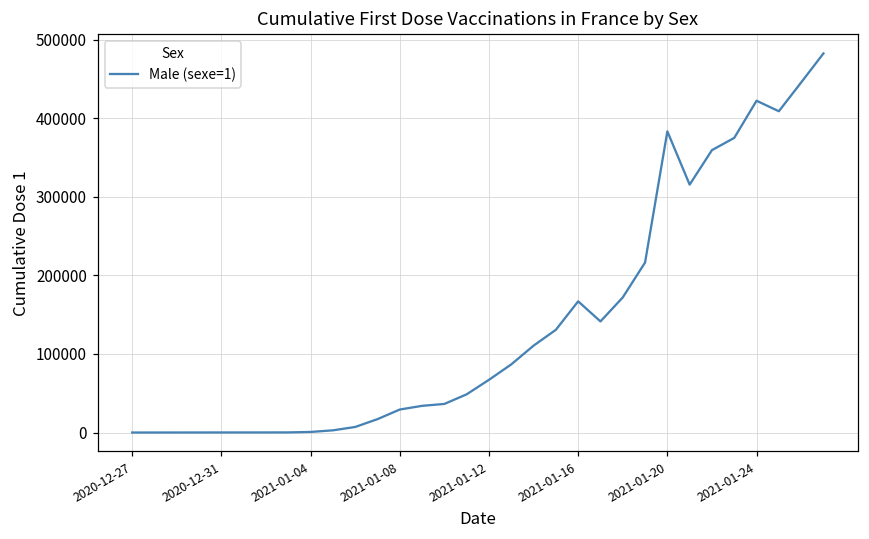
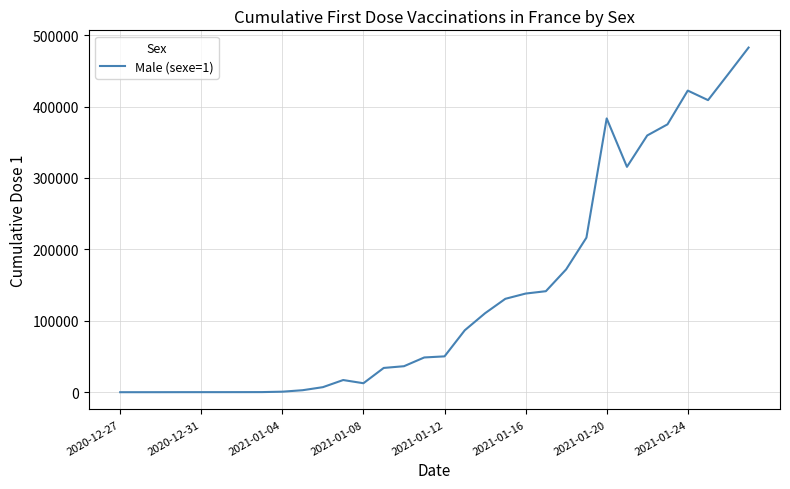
  {
    "2020-12-27": 0,
    "2020-12-31": 0,
    "2021-01-04": 0,
-   "2021-01-08": 30000,
-   "2021-01-12": 70000,
-   "2021-01-16": 170000,
+   "2021-01-08": 10000,
+   "2021-01-12": 50000,
+   "2021-01-16": 140000,
    "2021-01-20": 380000,
    "2021-01-24": 420000
  }
